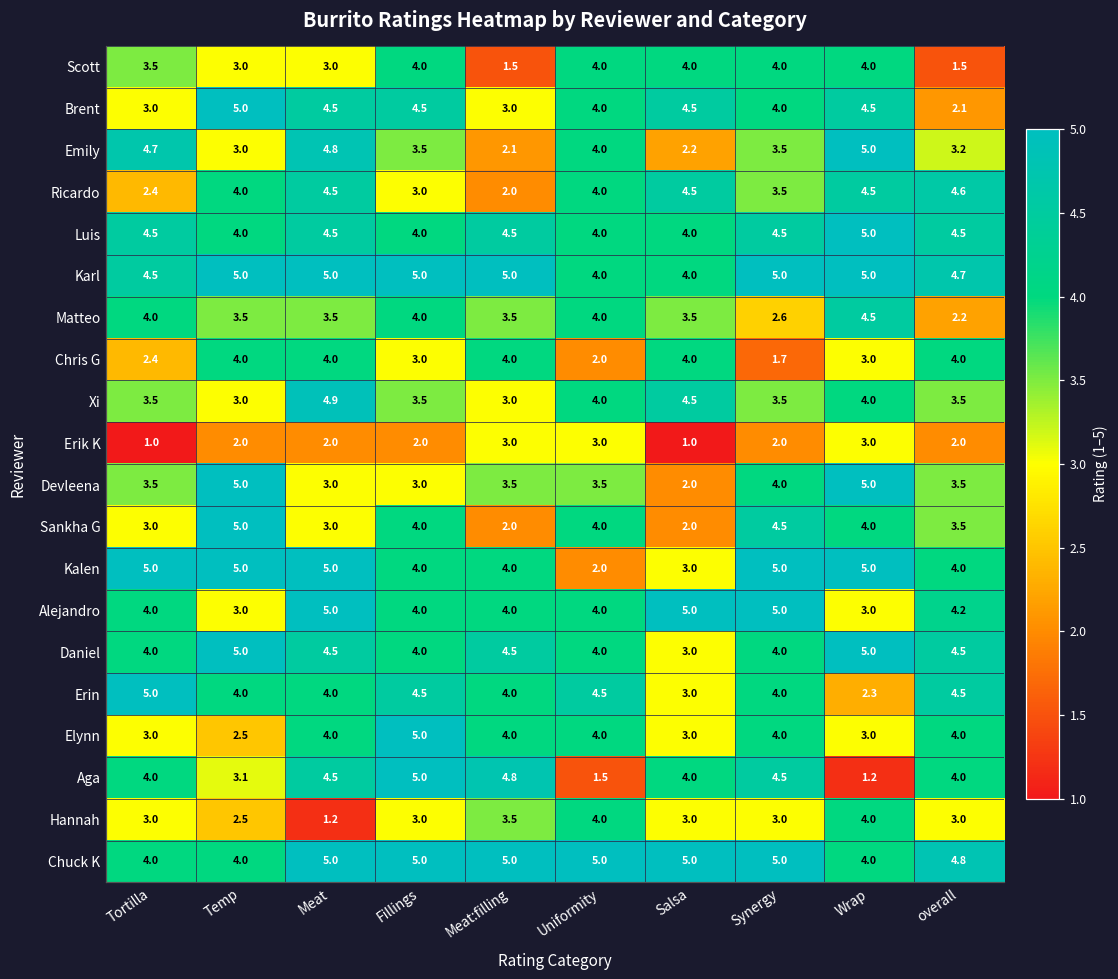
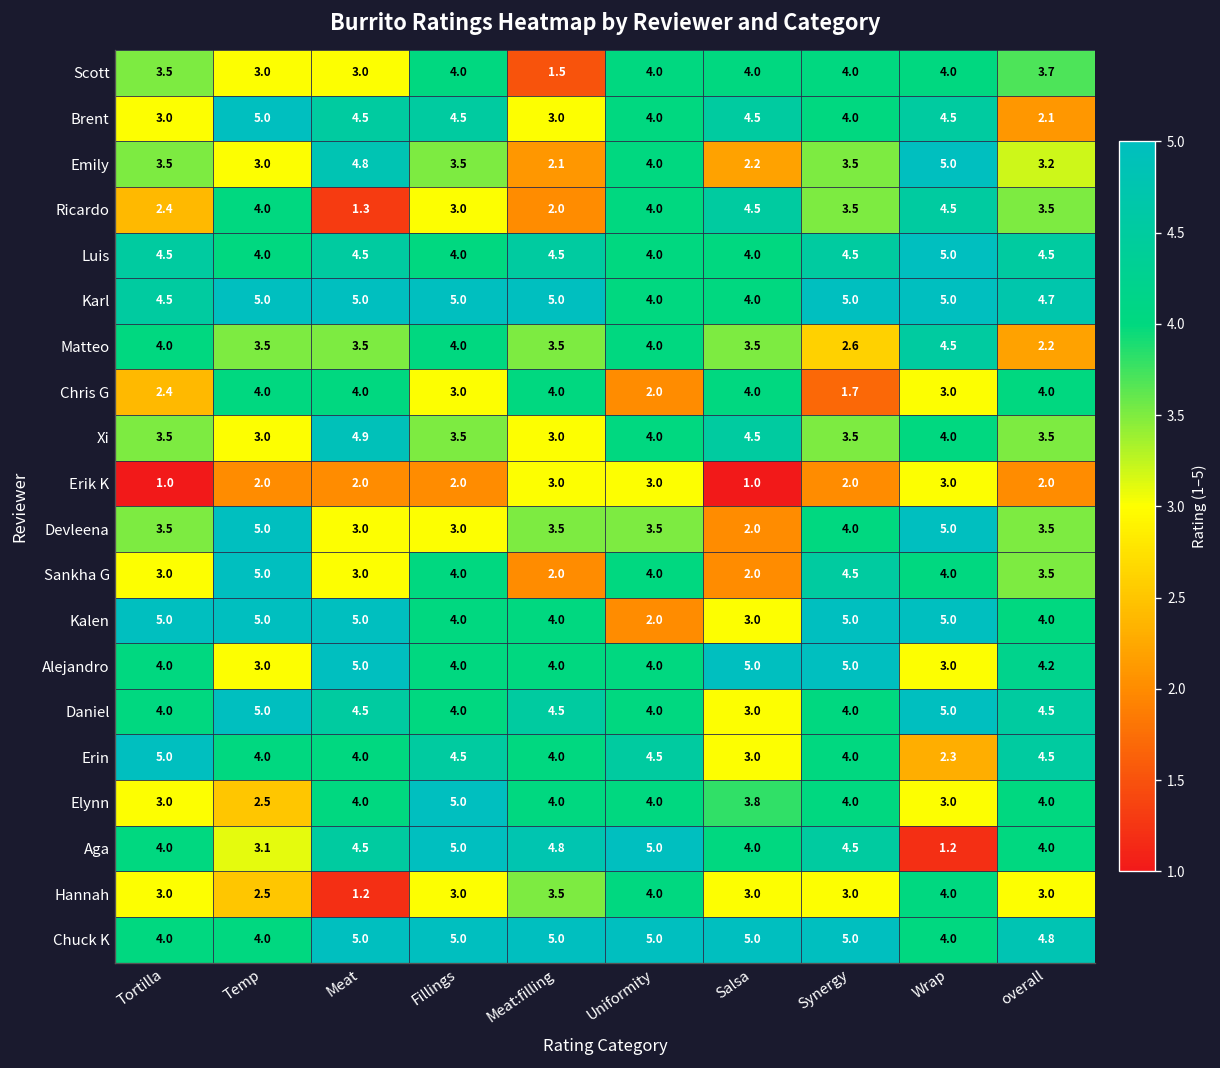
  {
    "Scott": {
      "Tortilla": 3.5,
      "Temp": 3.0,
      "Meat": 3.0,
      "Fillings": 4.0,
      "Meat:filling": 1.5,
      "Uniformity": 4.0,
      "Salsa": 4.0,
      "Synergy": 4.0,
      "Wrap": 4.0,
-     "overall": 1.5
+     "overall": 3.7
    },
    "Brent": {
      "Tortilla": 3.0,
      "Temp": 5.0,
      "Meat": 4.5,
      "Fillings": 4.5,
      "Meat:filling": 3.0,
      "Uniformity": 4.0,
      "Salsa": 4.5,
      "Synergy": 4.0,
      "Wrap": 4.5,
      "overall": 2.1
    },
    "Emily": {
-     "Tortilla": 4.7,
+     "Tortilla": 3.5,
      "Temp": 3.0,
      "Meat": 4.8,
      "Fillings": 3.5,
      "Meat:filling": 2.1,
      "Uniformity": 4.0,
      "Salsa": 2.2,
      "Synergy": 3.5,
      "Wrap": 5.0,
      "overall": 3.2
    },
    "Ricardo": {
      "Tortilla": 2.4,
      "Temp": 4.0,
-     "Meat": 4.5,
+     "Meat": 1.3,
      "Fillings": 3.0,
      "Meat:filling": 2.0,
      "Uniformity": 4.0,
      "Salsa": 4.5,
      "Synergy": 3.5,
      "Wrap": 4.5,
-     "overall": 4.6
+     "overall": 3.5
    },
    "Luis": {
      "Tortilla": 4.5,
      "Temp": 4.0,
      "Meat": 4.5,
      "Fillings": 4.0,
      "Meat:filling": 4.5,
      "Uniformity": 4.0,
      "Salsa": 4.0,
      "Synergy": 4.5,
      "Wrap": 5.0,
      "overall": 4.5
    },
    "Karl": {
      "Tortilla": 4.5,
      "Temp": 5.0,
      "Meat": 5.0,
      "Fillings": 5.0,
      "Meat:filling": 5.0,
      "Uniformity": 4.0,
      "Salsa": 4.0,
      "Synergy": 5.0,
      "Wrap": 5.0,
      "overall": 4.7
    },
    "Matteo": {
      "Tortilla": 4.0,
      "Temp": 3.5,
      "Meat": 3.5,
      "Fillings": 4.0,
      "Meat:filling": 3.5,
      "Uniformity": 4.0,
      "Salsa": 3.5,
      "Synergy": 2.6,
      "Wrap": 4.5,
      "overall": 2.2
    },
    "Chris G": {
      "Tortilla": 2.4,
      "Temp": 4.0,
      "Meat": 4.0,
      "Fillings": 3.0,
      "Meat:filling": 4.0,
      "Uniformity": 2.0,
      "Salsa": 4.0,
      "Synergy": 1.7,
      "Wrap": 3.0,
      "overall": 4.0
    },
    "Xi": {
      "Tortilla": 3.5,
      "Temp": 3.0,
      "Meat": 4.9,
      "Fillings": 3.5,
      "Meat:filling": 3.0,
      "Uniformity": 4.0,
      "Salsa": 4.5,
      "Synergy": 3.5,
      "Wrap": 4.0,
      "overall": 3.5
    },
    "Erik K": {
      "Tortilla": 1.0,
      "Temp": 2.0,
      "Meat": 2.0,
      "Fillings": 2.0,
      "Meat:filling": 3.0,
      "Uniformity": 3.0,
      "Salsa": 1.0,
      "Synergy": 2.0,
      "Wrap": 3.0,
      "overall": 2.0
    },
    "Devleena": {
      "Tortilla": 3.5,
      "Temp": 5.0,
      "Meat": 3.0,
      "Fillings": 3.0,
      "Meat:filling": 3.5,
      "Uniformity": 3.5,
      "Salsa": 2.0,
      "Synergy": 4.0,
      "Wrap": 5.0,
      "overall": 3.5
    },
    "Sankha G": {
      "Tortilla": 3.0,
      "Temp": 5.0,
      "Meat": 3.0,
      "Fillings": 4.0,
      "Meat:filling": 2.0,
      "Uniformity": 4.0,
      "Salsa": 2.0,
      "Synergy": 4.5,
      "Wrap": 4.0,
      "overall": 3.5
    },
    "Kalen": {
      "Tortilla": 5.0,
      "Temp": 5.0,
      "Meat": 5.0,
      "Fillings": 4.0,
      "Meat:filling": 4.0,
      "Uniformity": 2.0,
      "Salsa": 3.0,
      "Synergy": 5.0,
      "Wrap": 5.0,
      "overall": 4.0
    },
    "Alejandro": {
      "Tortilla": 4.0,
      "Temp": 3.0,
      "Meat": 5.0,
      "Fillings": 4.0,
      "Meat:filling": 4.0,
      "Uniformity": 4.0,
      "Salsa": 5.0,
      "Synergy": 5.0,
      "Wrap": 3.0,
      "overall": 4.2
    },
    "Daniel": {
      "Tortilla": 4.0,
      "Temp": 5.0,
      "Meat": 4.5,
      "Fillings": 4.0,
      "Meat:filling": 4.5,
      "Uniformity": 4.0,
      "Salsa": 3.0,
      "Synergy": 4.0,
      "Wrap": 5.0,
      "overall": 4.5
    },
    "Erin": {
      "Tortilla": 5.0,
      "Temp": 4.0,
      "Meat": 4.0,
      "Fillings": 4.5,
      "Meat:filling": 4.0,
      "Uniformity": 4.5,
      "Salsa": 3.0,
      "Synergy": 4.0,
      "Wrap": 2.3,
      "overall": 4.5
    },
    "Elynn": {
      "Tortilla": 3.0,
      "Temp": 2.5,
      "Meat": 4.0,
      "Fillings": 5.0,
      "Meat:filling": 4.0,
      "Uniformity": 4.0,
-     "Salsa": 3.0,
+     "Salsa": 3.8,
      "Synergy": 4.0,
      "Wrap": 3.0,
      "overall": 4.0
    },
    "Aga": {
      "Tortilla": 4.0,
      "Temp": 3.1,
      "Meat": 4.5,
      "Fillings": 5.0,
      "Meat:filling": 4.8,
-     "Uniformity": 1.5,
+     "Uniformity": 5.0,
      "Salsa": 4.0,
      "Synergy": 4.5,
      "Wrap": 1.2,
      "overall": 4.0
    },
    "Hannah": {
      "Tortilla": 3.0,
      "Temp": 2.5,
      "Meat": 1.2,
      "Fillings": 3.0,
      "Meat:filling": 3.5,
      "Uniformity": 4.0,
      "Salsa": 3.0,
      "Synergy": 3.0,
      "Wrap": 4.0,
      "overall": 3.0
    },
    "Chuck K": {
      "Tortilla": 4.0,
      "Temp": 4.0,
      "Meat": 5.0,
      "Fillings": 5.0,
      "Meat:filling": 5.0,
      "Uniformity": 5.0,
      "Salsa": 5.0,
      "Synergy": 5.0,
      "Wrap": 4.0,
      "overall": 4.8
    }
  }
